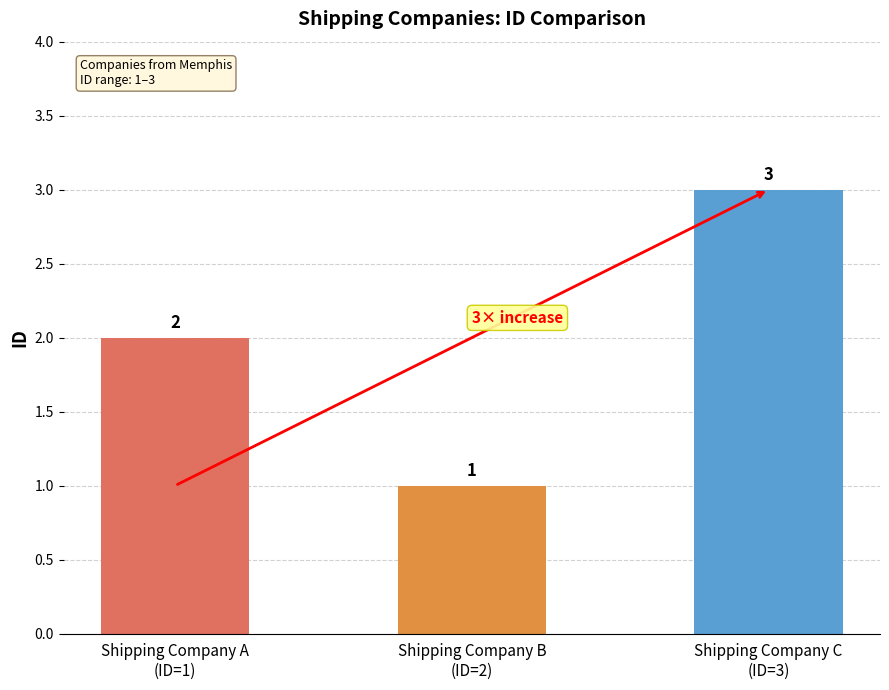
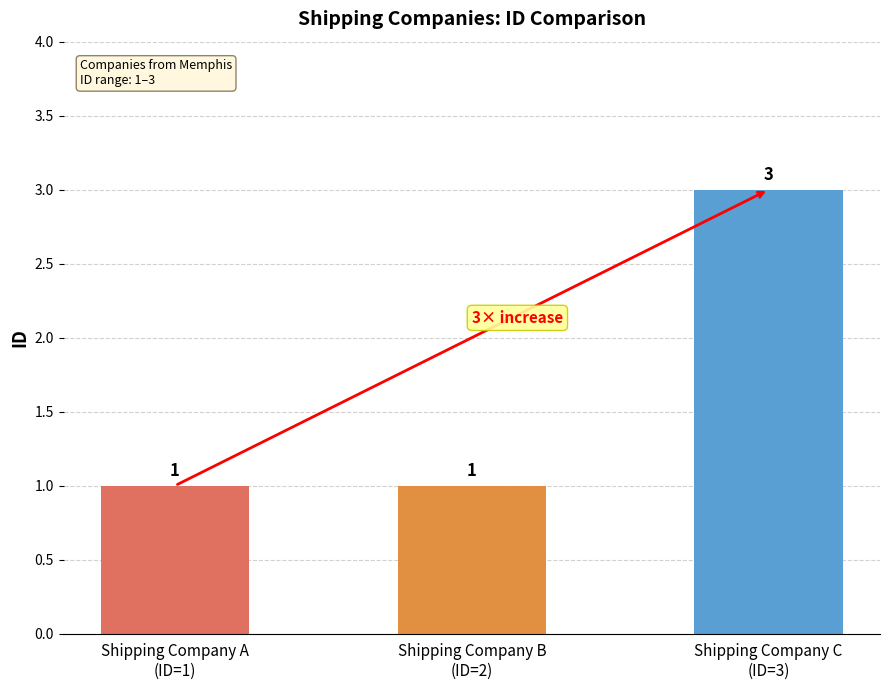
  {
-   "Shipping Company A (ID=1)": 2,
+   "Shipping Company A (ID=1)": 1,
    "Shipping Company B (ID=2)": 1,
    "Shipping Company C (ID=3)": 3
  }
